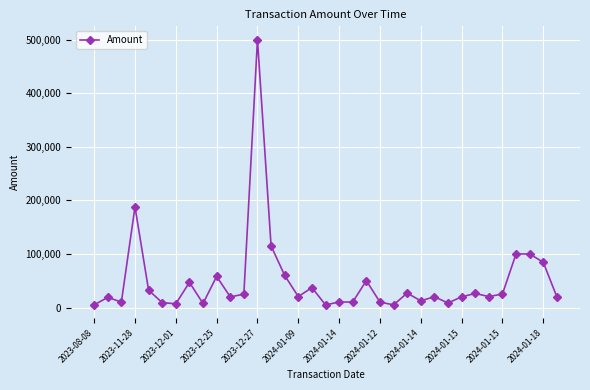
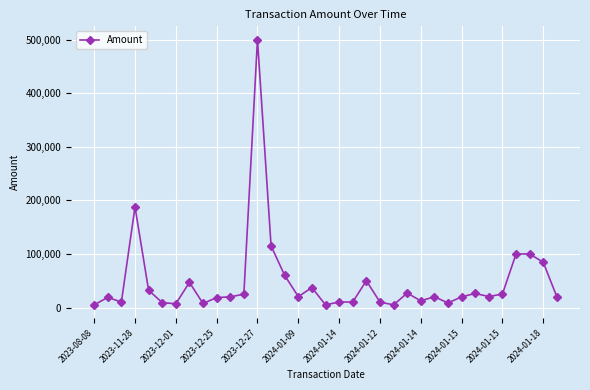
  {
    "2023-08-08": "10,000",
    "2023-11-28": "190,000",
    "2023-12-01": "10,000",
-   "2023-12-25": "60,000",
+   "2023-12-25": "20,000",
    "2024-01-12": "10,000"
  }
